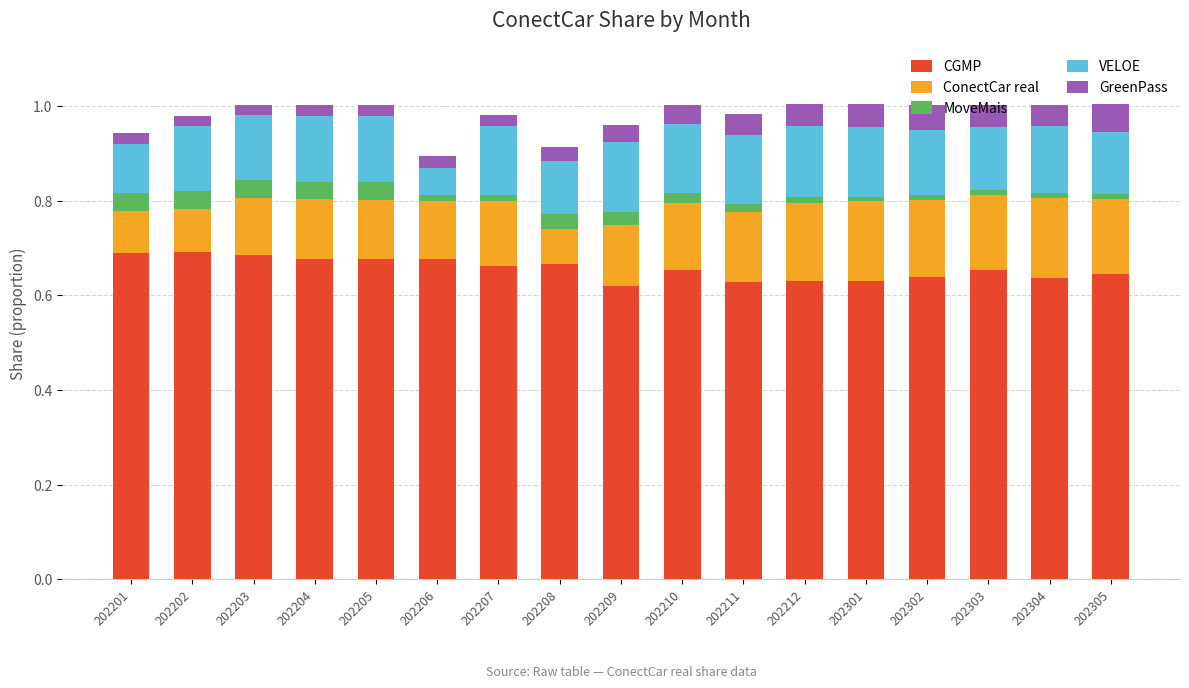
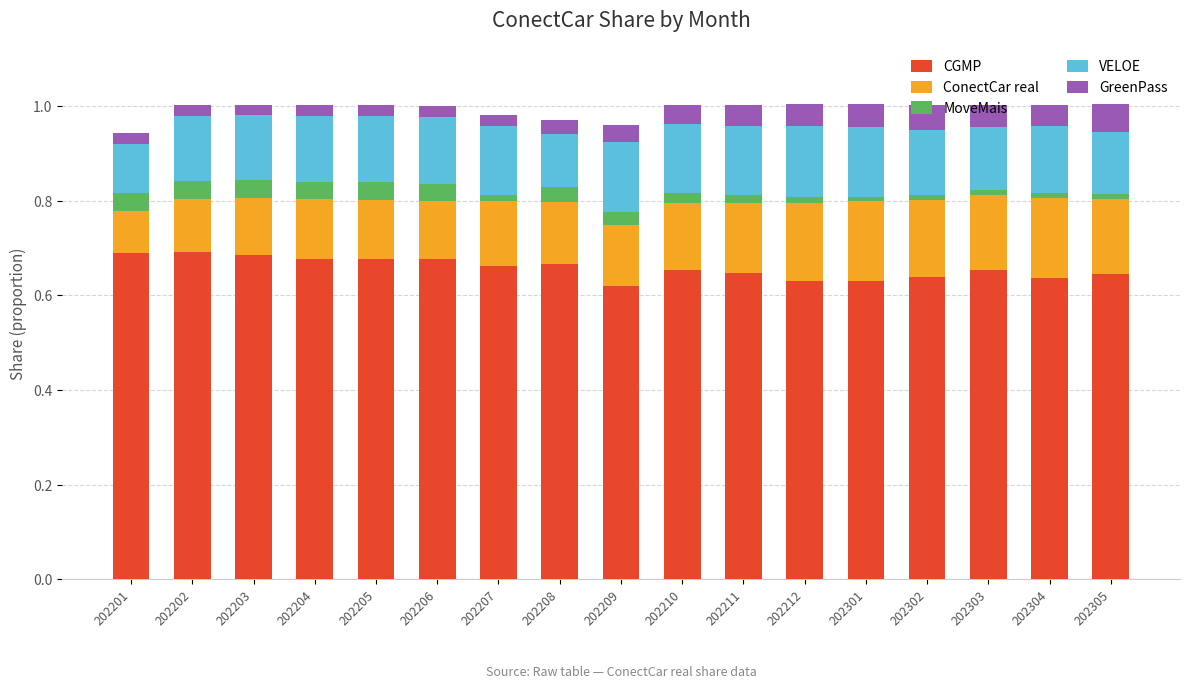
  {
    "CGMP": {
      "202201": 0.69,
      "202202": 0.69,
      "202203": 0.68,
      "202204": 0.68,
      "202205": 0.68,
      "202206": 0.68,
      "202207": 0.66,
      "202208": 0.67,
      "202209": 0.62,
      "202210": 0.65,
-     "202211": 0.63,
+     "202211": 0.65,
      "202212": 0.63,
      "202301": 0.63,
      "202302": 0.64,
      "202303": 0.65,
      "202304": 0.64,
      "202305": 0.64
    },
    "ConectCar real": {
      "202201": 0.09,
-     "202202": 0.09,
+     "202202": 0.11,
      "202203": 0.12,
      "202204": 0.13,
      "202205": 0.13,
      "202206": 0.12,
      "202207": 0.14,
-     "202208": 0.07,
+     "202208": 0.13,
      "202209": 0.13,
      "202210": 0.14,
      "202211": 0.15,
      "202212": 0.16,
      "202301": 0.17,
      "202302": 0.16,
      "202303": 0.16,
      "202304": 0.17,
      "202305": 0.16
    },
    "MoveMais": {
      "202201": 0.04,
      "202202": 0.04,
      "202203": 0.04,
      "202204": 0.04,
      "202205": 0.04,
-     "202206": 0.01,
+     "202206": 0.04,
      "202207": 0.01,
      "202208": 0.03,
      "202209": 0.03,
      "202210": 0.02,
      "202211": 0.02,
      "202212": 0.01,
      "202301": 0.01,
      "202302": 0.01,
      "202303": 0.01,
      "202304": 0.01,
      "202305": 0.01
    },
    "VELOE": {
      "202201": 0.11,
      "202202": 0.14,
      "202203": 0.14,
      "202204": 0.14,
      "202205": 0.14,
-     "202206": 0.06,
+     "202206": 0.14,
      "202207": 0.14,
      "202208": 0.11,
      "202209": 0.15,
      "202210": 0.15,
      "202211": 0.15,
      "202212": 0.15,
      "202301": 0.15,
      "202302": 0.14,
      "202303": 0.13,
      "202304": 0.14,
      "202305": 0.13
    },
    "GreenPass": {
      "202201": 0.02,
      "202202": 0.02,
      "202203": 0.02,
      "202204": 0.02,
      "202205": 0.02,
      "202206": 0.02,
      "202207": 0.02,
      "202208": 0.03,
      "202209": 0.04,
      "202210": 0.04,
      "202211": 0.04,
      "202212": 0.05,
      "202301": 0.05,
      "202302": 0.05,
      "202303": 0.05,
      "202304": 0.05,
      "202305": 0.06
    }
  }
